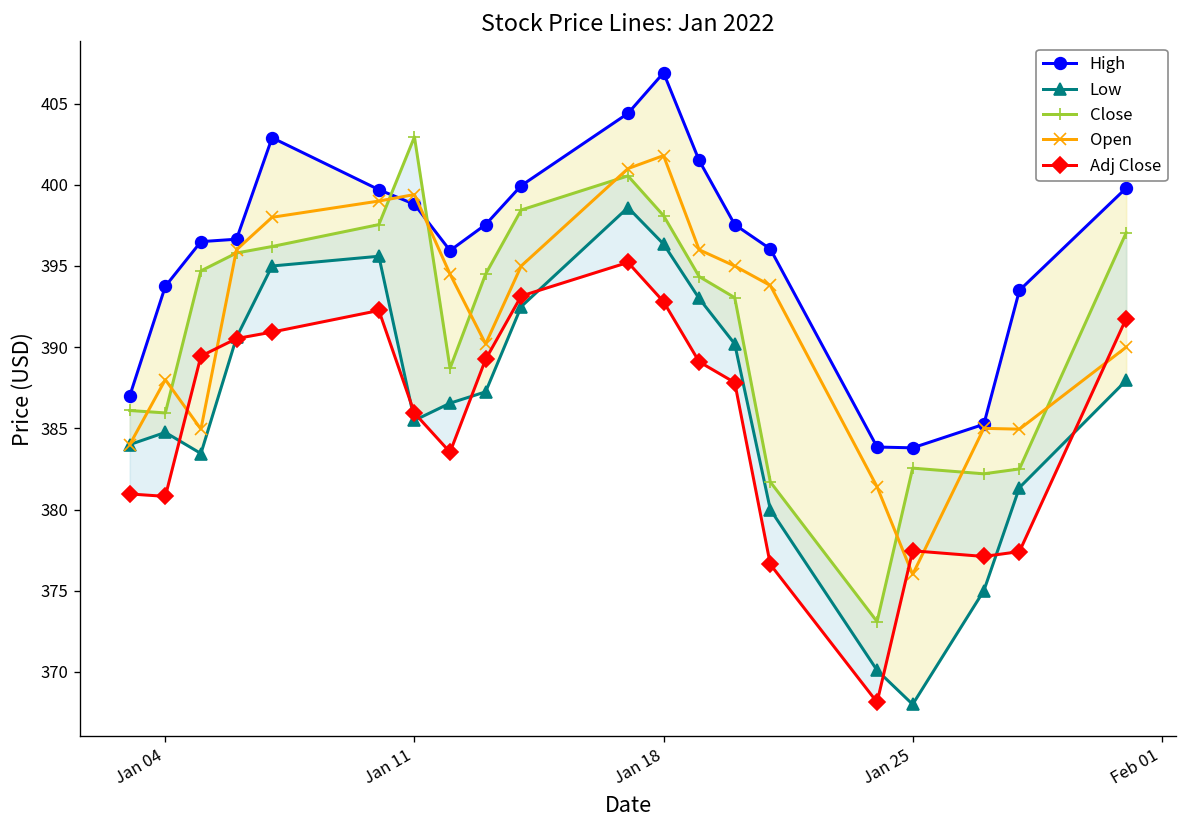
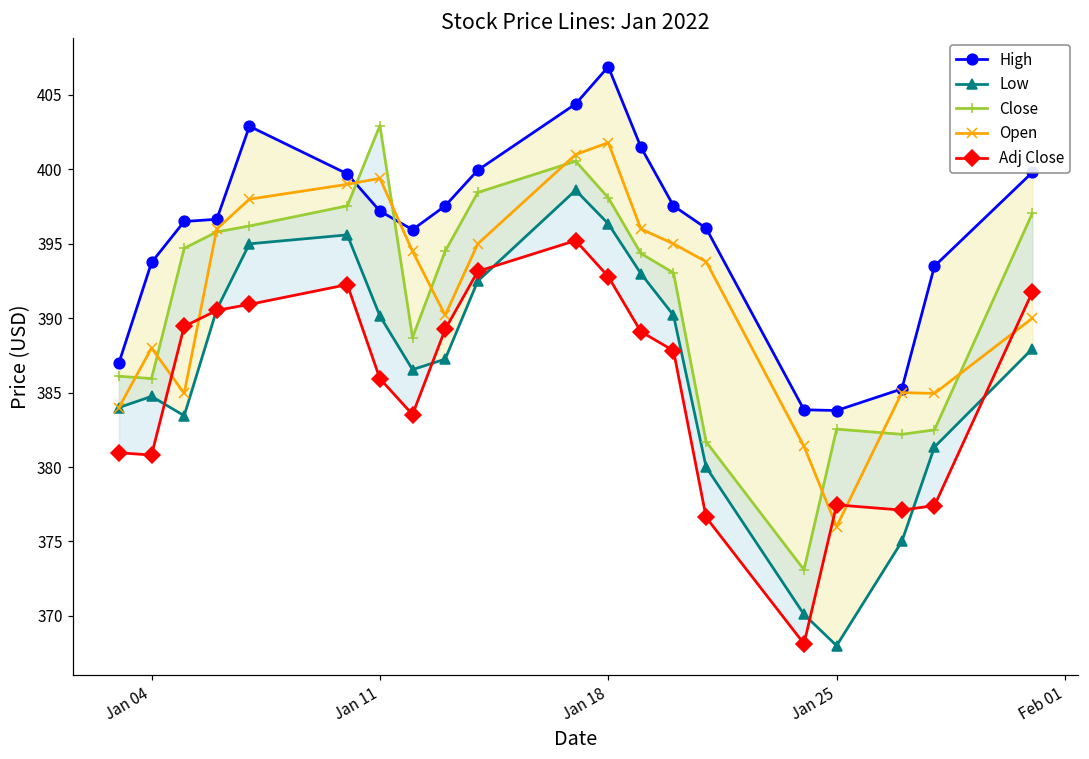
  {
    "High": {
      "Jan 04": 393.8,
-     "Jan 11": 398.8,
+     "Jan 11": 397.2,
      "Jan 18": 406.9,
      "Jan 25": 383.8
    },
    "Low": {
      "Jan 04": 384.8,
-     "Jan 11": 385.5,
+     "Jan 11": 390.2,
      "Jan 18": 396.4,
      "Jan 25": 368.0
    },
    "Close": {
      "Jan 04": 386.0,
      "Jan 11": 403.0,
      "Jan 18": 398.1,
      "Jan 25": 382.6
    },
    "Open": {
      "Jan 04": 388.0,
      "Jan 11": 399.4,
      "Jan 18": 401.8,
      "Jan 25": 376.0
    },
    "Adj Close": {
      "Jan 04": 380.8,
      "Jan 11": 385.9,
      "Jan 18": 392.8,
      "Jan 25": 377.5
    }
  }
